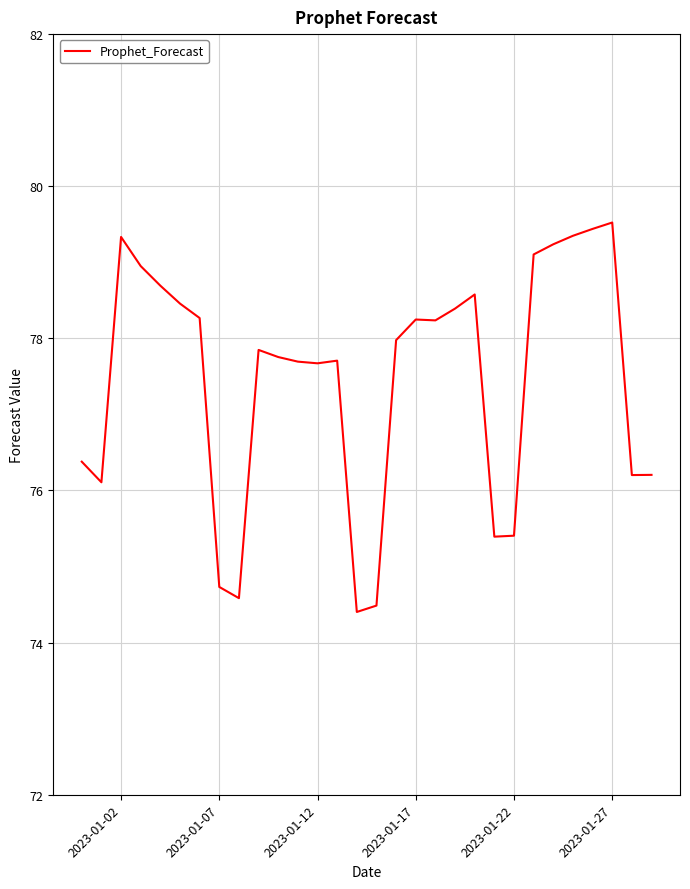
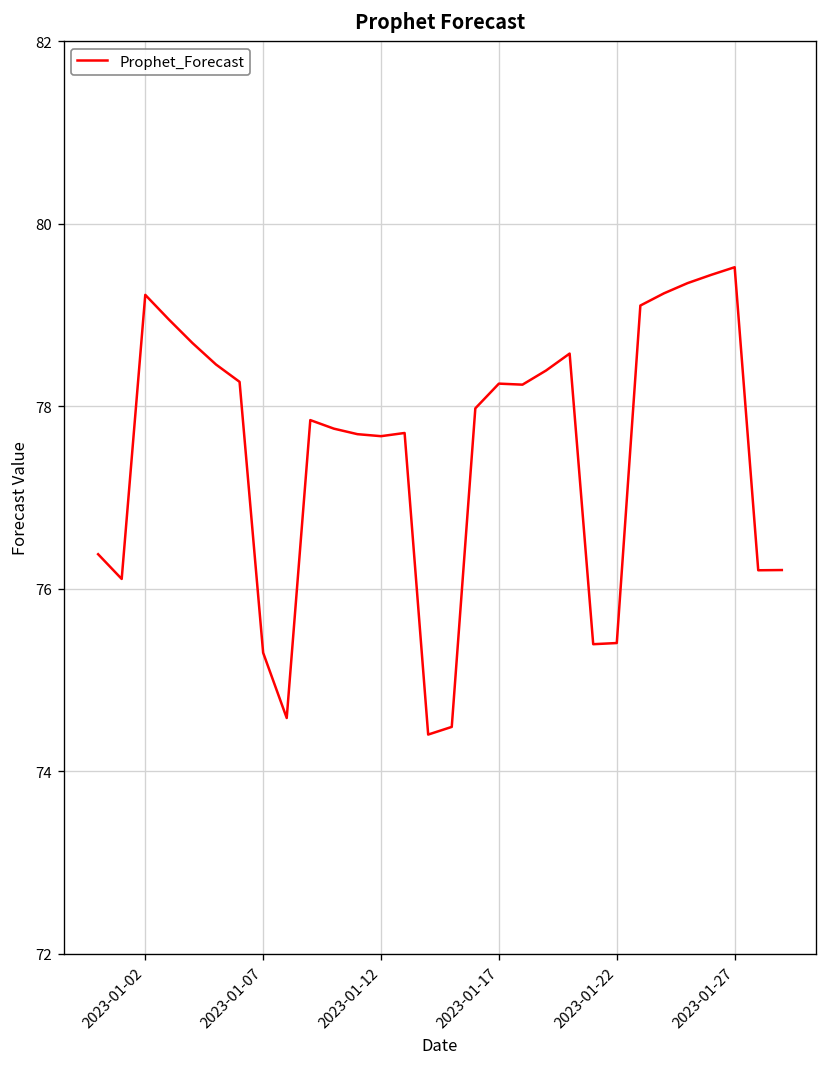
  {
-   "2023-01-02": 79.3,
-   "2023-01-07": 74.7,
+   "2023-01-02": 79.2,
+   "2023-01-07": 75.3,
    "2023-01-12": 77.7,
    "2023-01-17": 78.2,
    "2023-01-22": 75.4,
    "2023-01-27": 79.5
  }
